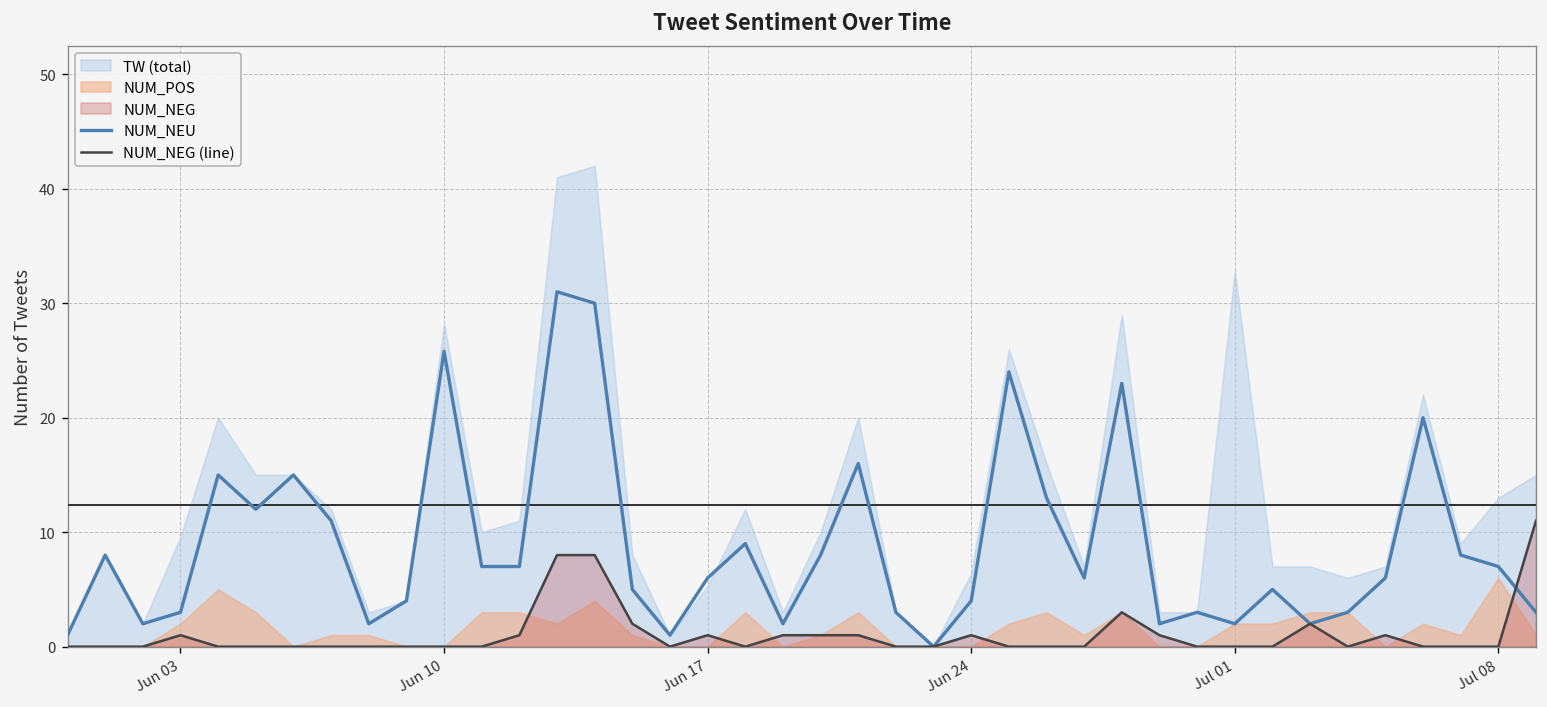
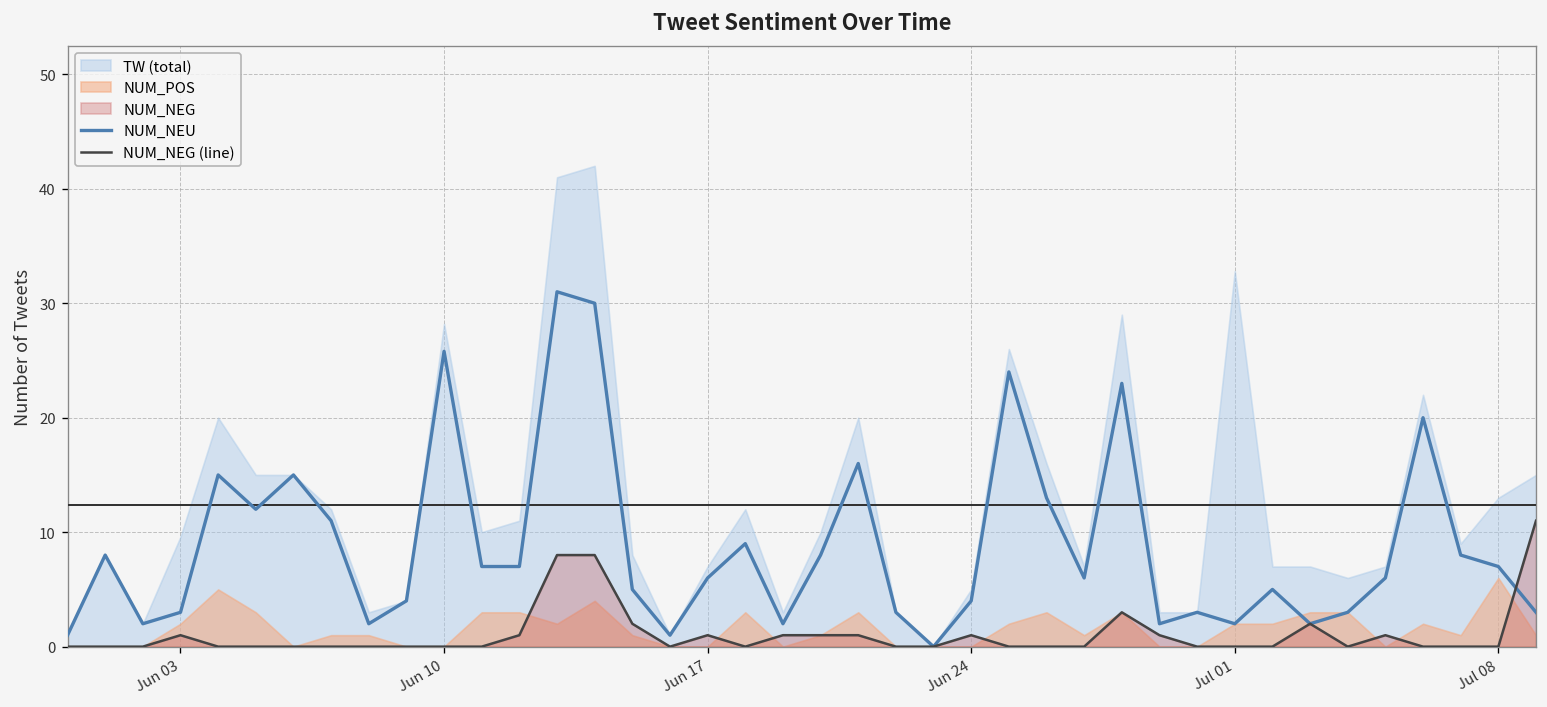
  {
    "NUM_NEU": {
      "Jun 03": 3,
      "Jun 10": 26,
      "Jun 17": 6,
      "Jun 24": 4,
      "Jul 08": 7
    },
    "TW (total)": {
      "Jun 03": 10,
      "Jun 10": 28,
-     "Jun 17": 5,
-     "Jun 24": 6,
+     "Jun 17": 7,
+     "Jun 24": 5,
      "Jul 01": 33,
      "Jul 08": 13
    }
  }
